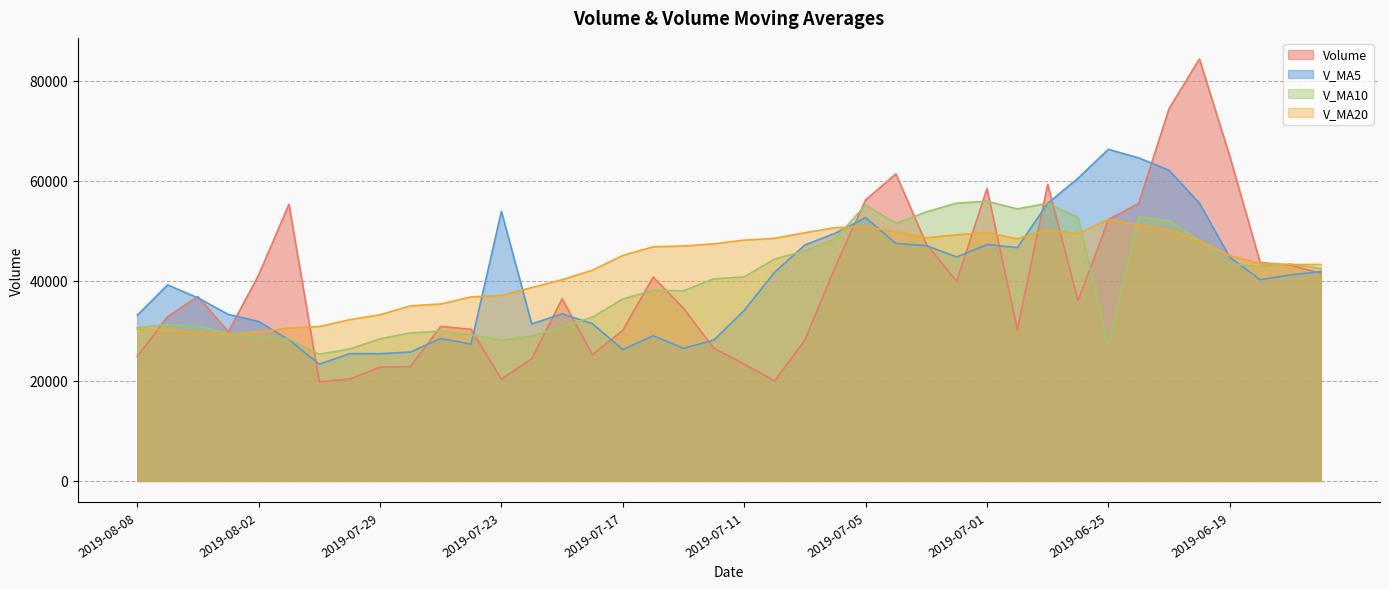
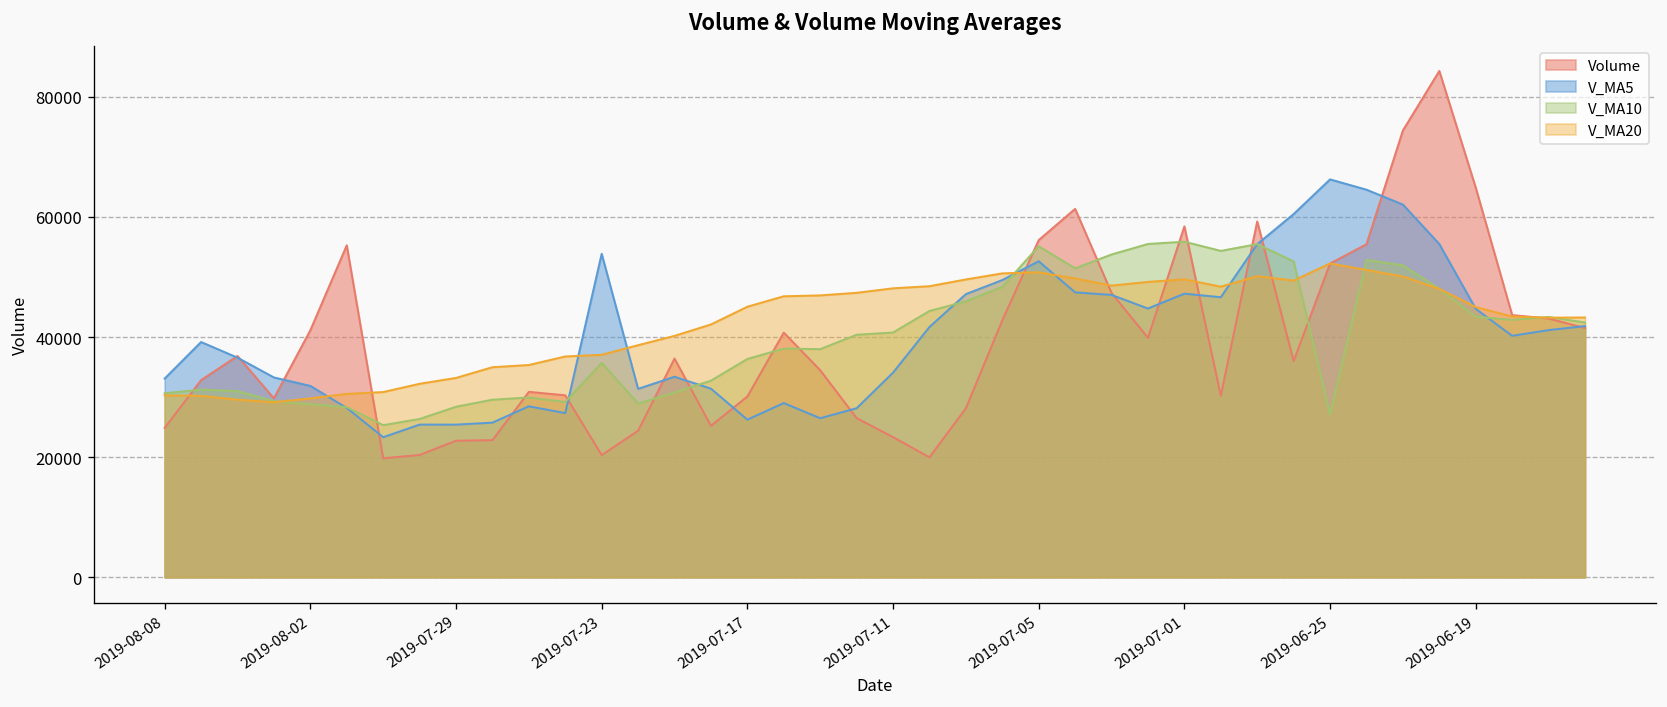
  {
    "V_MA5": {
      "2019-08-08": 33000,
      "2019-08-02": 32000,
      "2019-07-29": 25000,
      "2019-07-23": 54000,
      "2019-07-17": 26000,
      "2019-07-11": 34000,
      "2019-07-05": 53000,
      "2019-07-01": 47000,
      "2019-06-25": 66000
    },
    "V_MA10": {
      "2019-08-02": 29000,
      "2019-07-29": 28000,
-     "2019-07-23": 28000,
+     "2019-07-23": 36000,
      "2019-07-17": 36000,
      "2019-07-11": 41000,
      "2019-07-05": 55000,
      "2019-07-01": 56000,
      "2019-06-25": 27000,
      "2019-06-19": 43000
    }
  }
